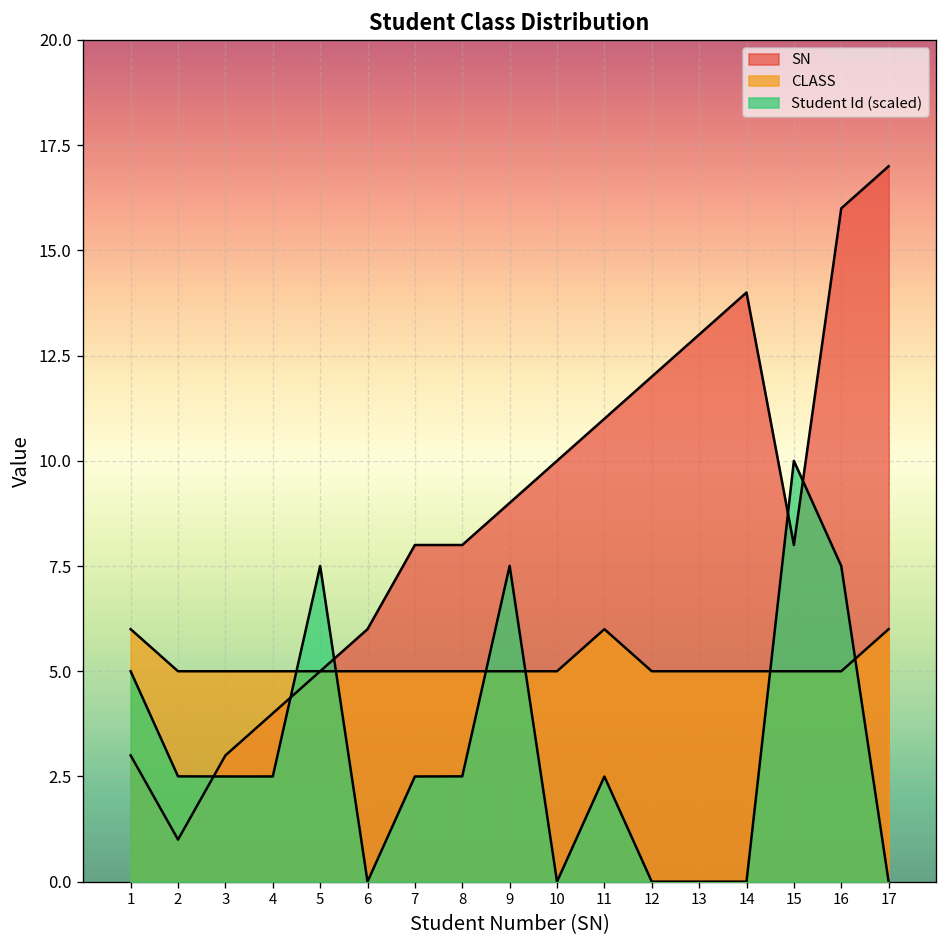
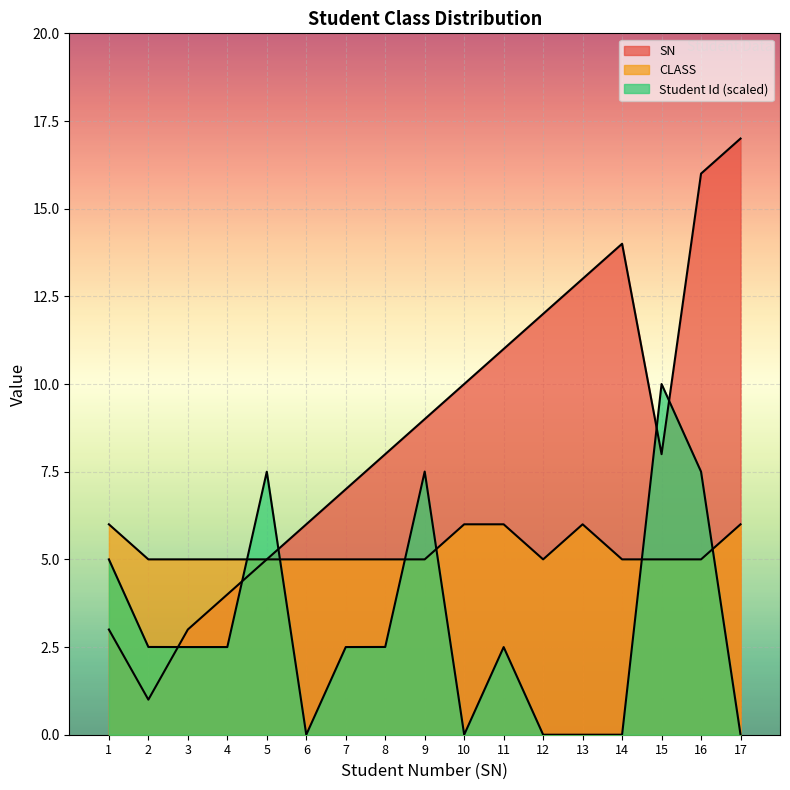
  {
    "SN": {
      "1": 3,
      "2": 1,
      "3": 3,
      "4": 4,
      "6": 6,
-     "7": 8,
+     "7": 7,
      "8": 8,
      "9": 9,
      "10": 10,
      "11": 11,
      "12": 12,
      "13": 13,
      "14": 14,
      "15": 8,
      "16": 16,
      "17": 17
    },
    "CLASS": {
      "1": 6,
      "2": 5,
      "3": 5,
      "4": 5,
      "6": 5,
      "7": 5,
      "8": 5,
      "9": 5,
-     "10": 5,
+     "10": 6,
      "11": 6,
      "12": 5,
-     "13": 5,
+     "13": 6,
      "14": 5,
      "15": 5,
      "16": 5,
      "17": 6
    },
    "Student Id (scaled)": {
      "1": 5,
      "2": 2.5,
      "3": 2.5,
      "4": 2.5,
      "5": 7.5,
      "6": 0,
      "7": 2.5,
      "8": 2.5,
      "9": 7.5,
      "10": 0,
      "11": 2.5,
      "12": 0,
      "13": 0,
      "14": 0,
      "15": 10,
      "16": 7.5,
      "17": 0
    }
  }
